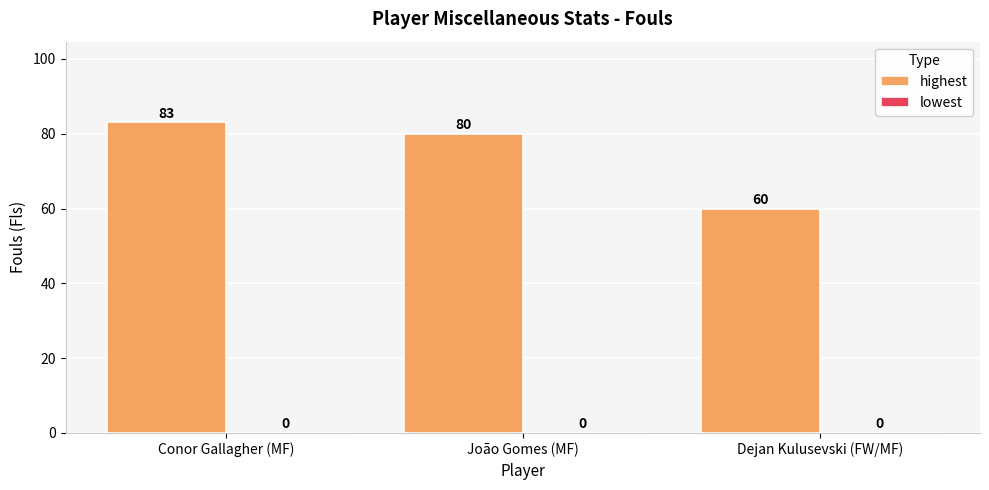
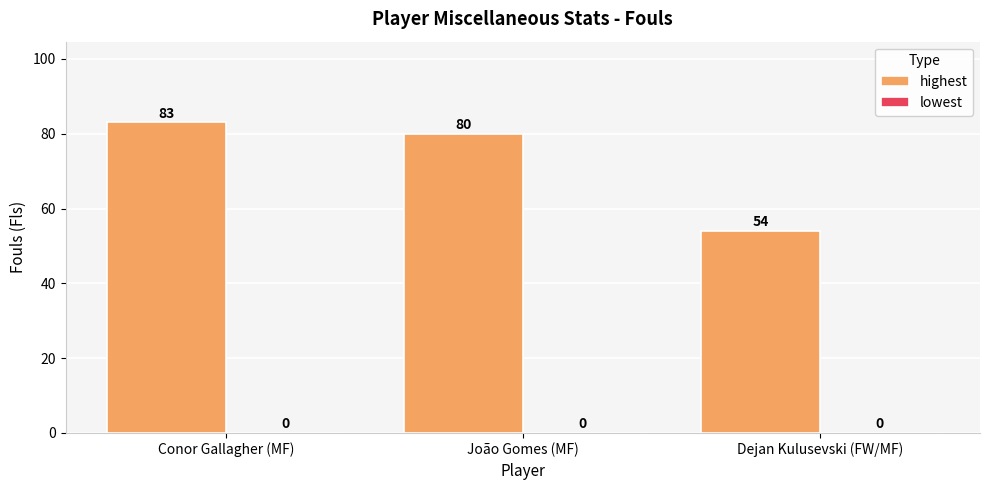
  {
    "highest": {
      "Conor Gallagher (MF)": 83,
      "João Gomes (MF)": 80,
-     "Dejan Kulusevski (FW/MF)": 60
+     "Dejan Kulusevski (FW/MF)": 54
    },
    "lowest": {
      "Conor Gallagher (MF)": 0,
      "João Gomes (MF)": 0,
      "Dejan Kulusevski (FW/MF)": 0
    }
  }
